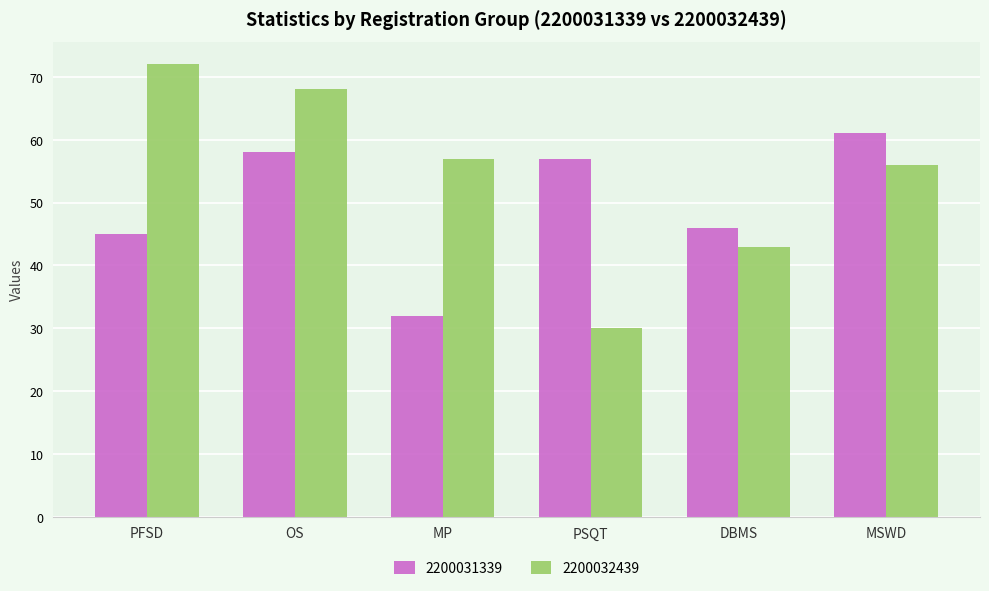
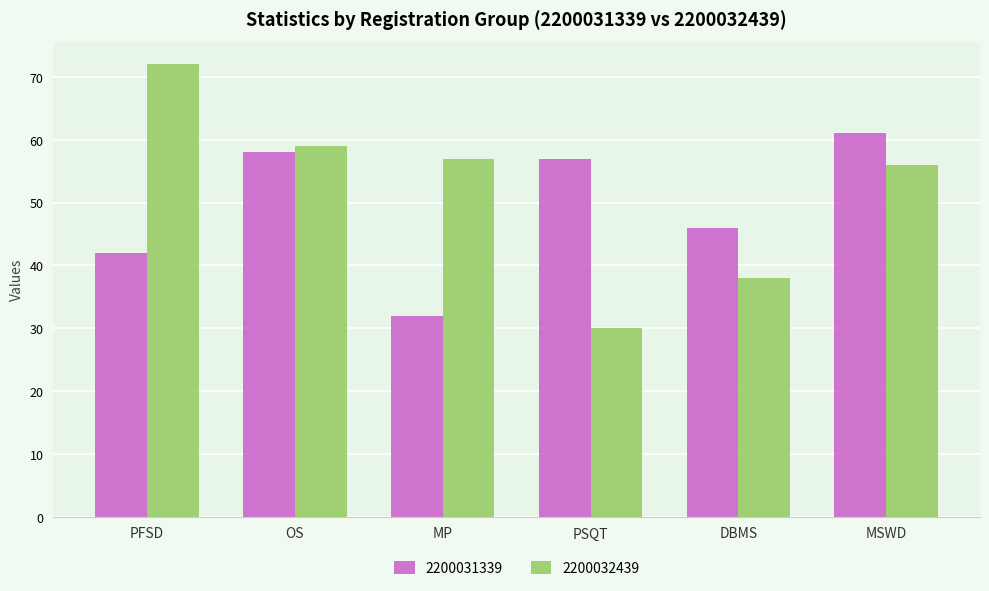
  {
    "2200031339": {
-     "PFSD": 45,
+     "PFSD": 42,
      "OS": 58,
      "MP": 32,
      "PSQT": 57,
      "DBMS": 46,
      "MSWD": 61
    },
    "2200032439": {
      "PFSD": 72,
-     "OS": 68,
+     "OS": 59,
      "MP": 57,
      "PSQT": 30,
-     "DBMS": 43,
+     "DBMS": 38,
      "MSWD": 56
    }
  }
